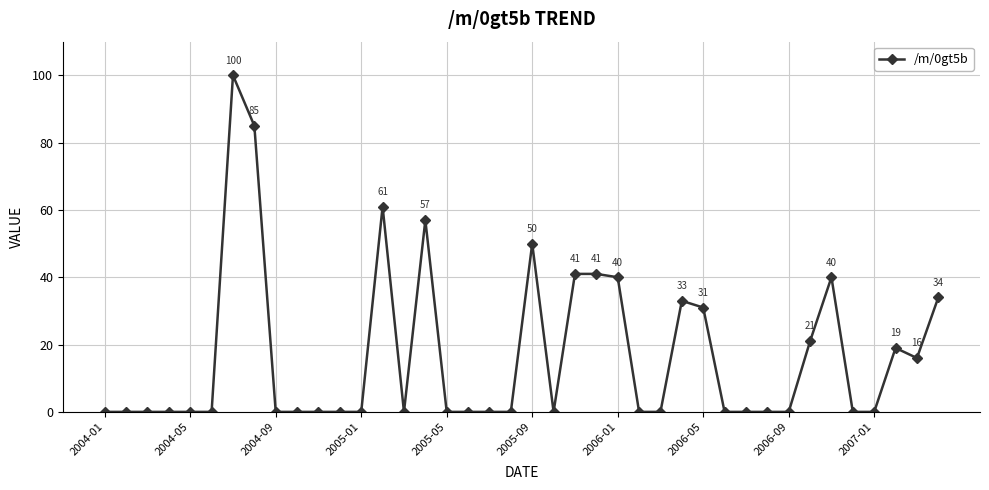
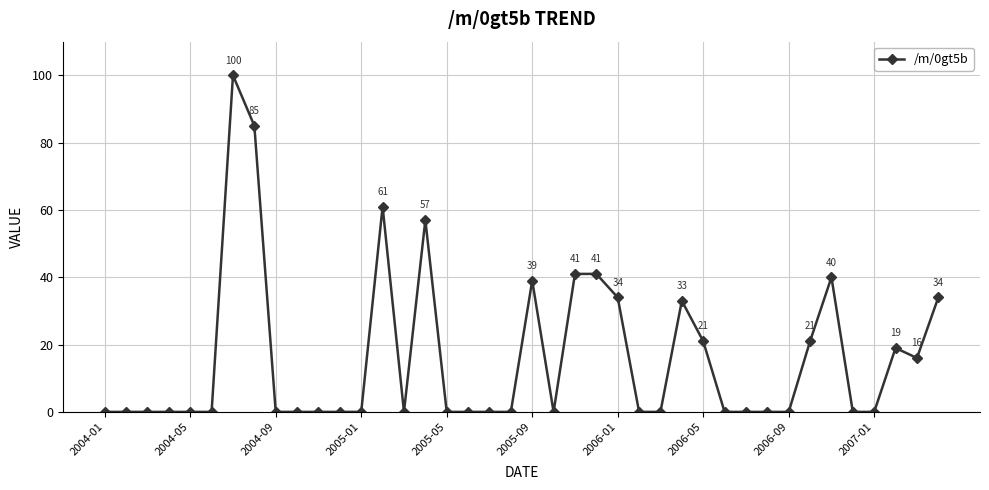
  {
-   "2005-09": 50,
-   "2006-01": 40,
-   "2006-05": 31
+   "2005-09": 39,
+   "2006-01": 34,
+   "2006-05": 21
  }
